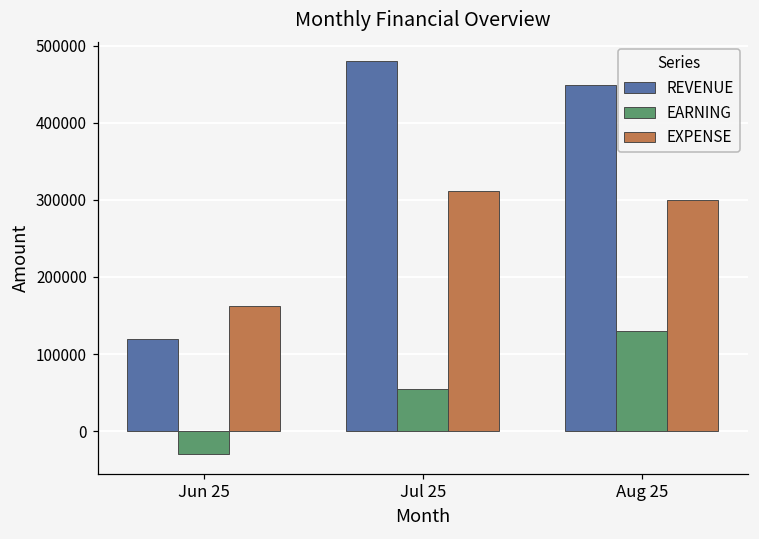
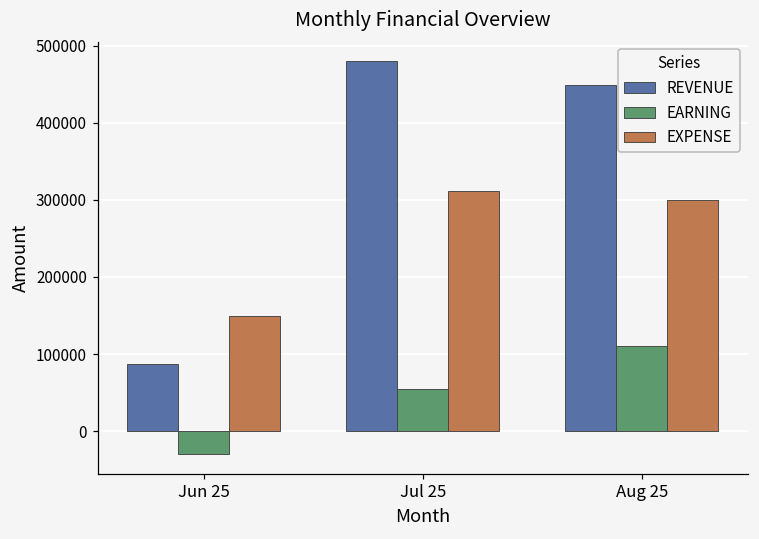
  {
    "REVENUE": {
-     "Jun 25": 120000,
+     "Jun 25": 90000,
      "Jul 25": 480000,
      "Aug 25": 450000
    },
    "EARNING": {
      "Jun 25": -30000,
      "Jul 25": 60000,
-     "Aug 25": 130000
+     "Aug 25": 110000
    },
    "EXPENSE": {
-     "Jun 25": 160000,
+     "Jun 25": 150000,
      "Jul 25": 310000,
      "Aug 25": 300000
    }
  }
